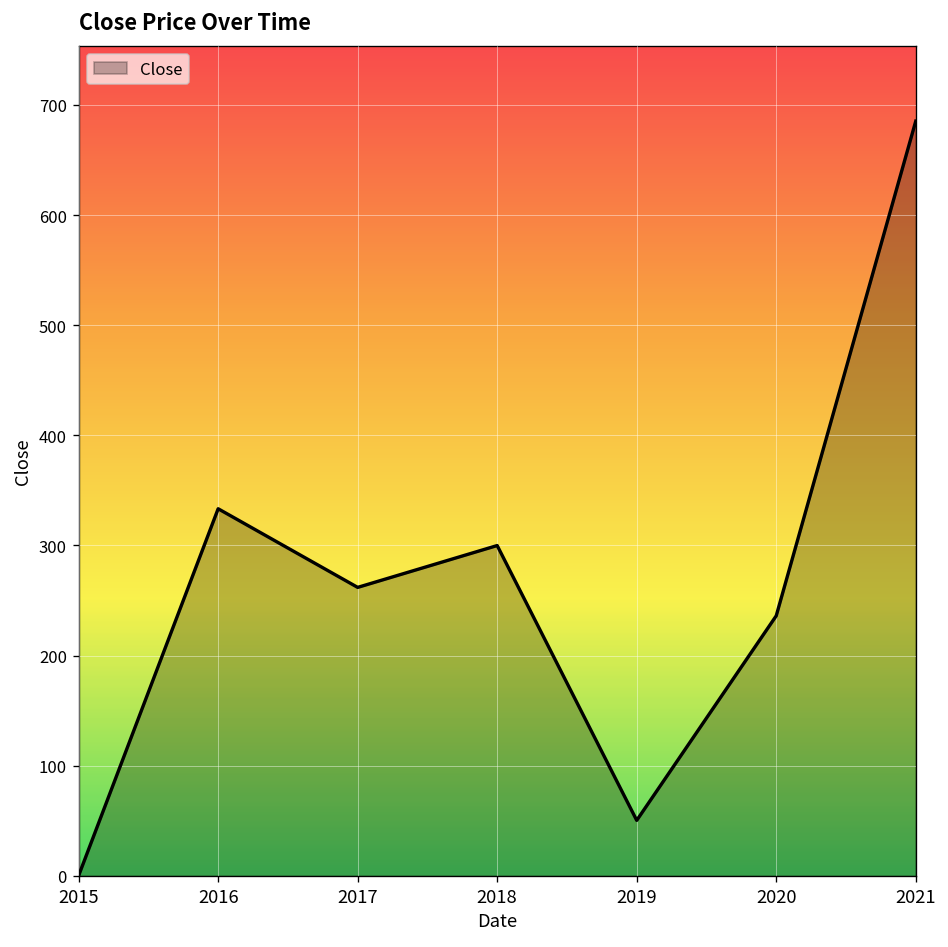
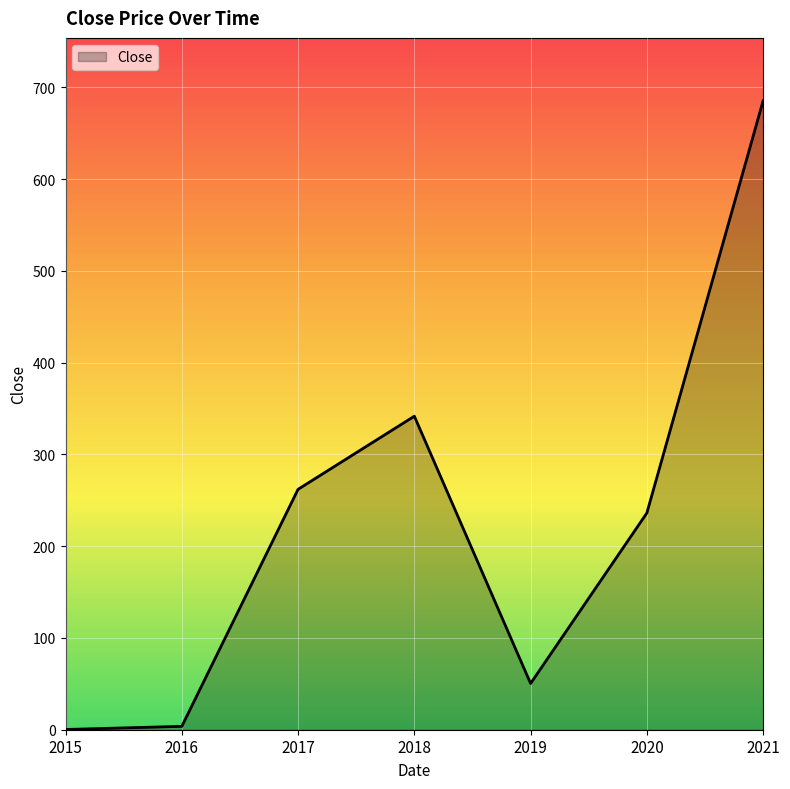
  {
    "2015": 0,
-   "2016": 330,
+   "2016": 0,
    "2017": 260,
-   "2018": 300,
+   "2018": 340,
    "2019": 50,
    "2020": 240,
    "2021": 690
  }
